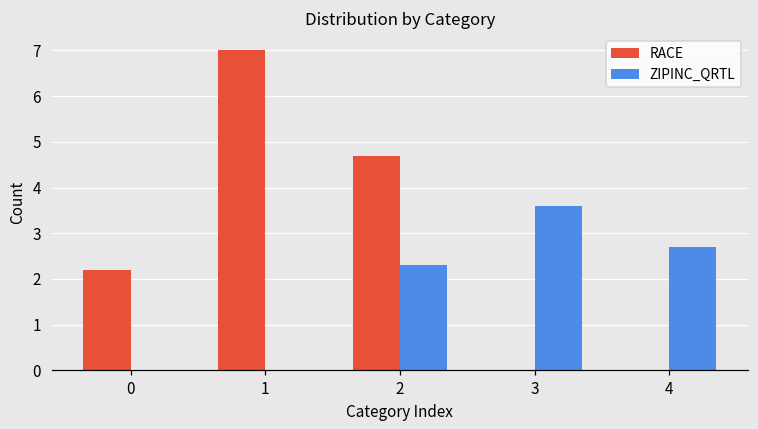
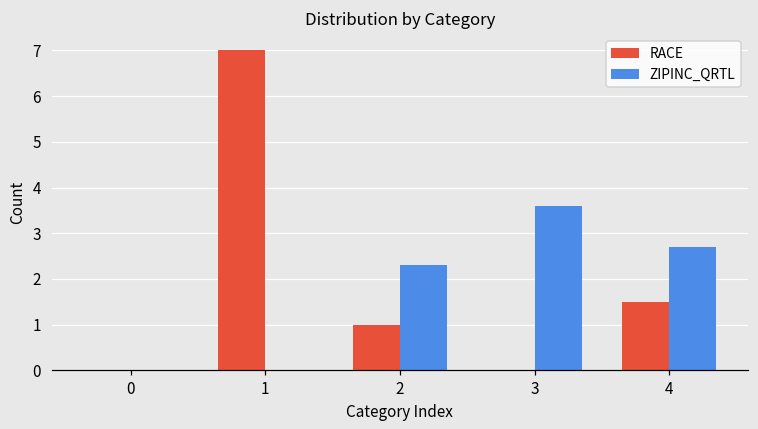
  {
    "RACE": {
-     "0": 2.2,
+     "0": 0.0,
      "1": 7.0,
-     "2": 4.7,
+     "2": 1.0,
      "3": 0.0,
-     "4": 0.0
+     "4": 1.5
    },
    "ZIPINC_QRTL": {
      "0": 0.0,
      "1": 0.0,
      "2": 2.3,
      "3": 3.6,
      "4": 2.7
    }
  }
